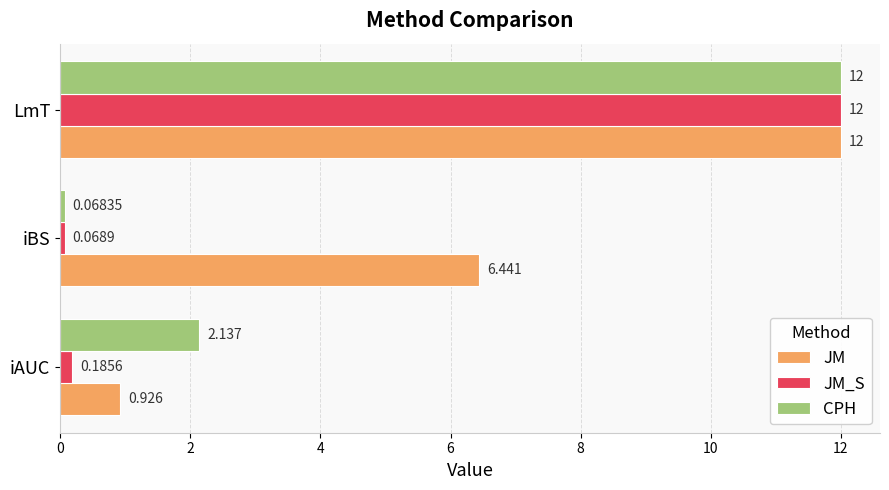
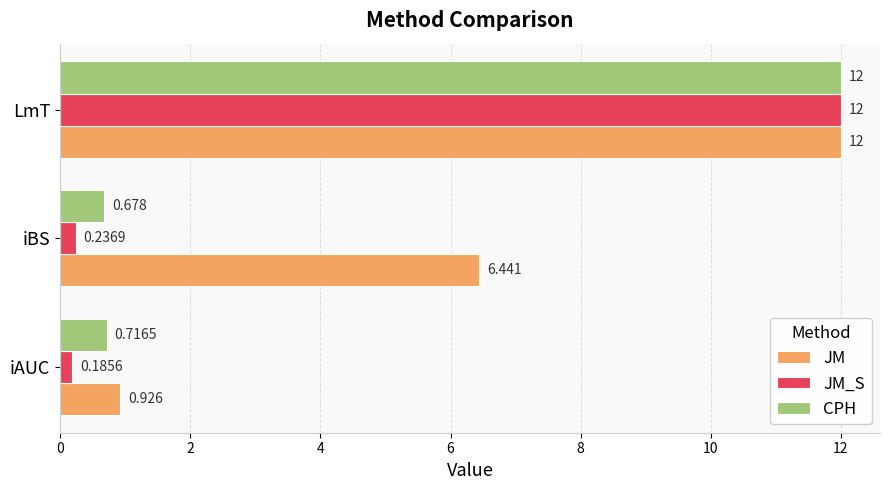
  {
    "JM": {
      "LmT": 12,
      "iBS": 6.441,
      "iAUC": 0.926
    },
    "JM_S": {
      "LmT": 12,
-     "iBS": 0.0689,
+     "iBS": 0.2369,
      "iAUC": 0.1856
    },
    "CPH": {
      "LmT": 12,
-     "iBS": 0.06835,
-     "iAUC": 2.137
+     "iBS": 0.678,
+     "iAUC": 0.7165
    }
  }
